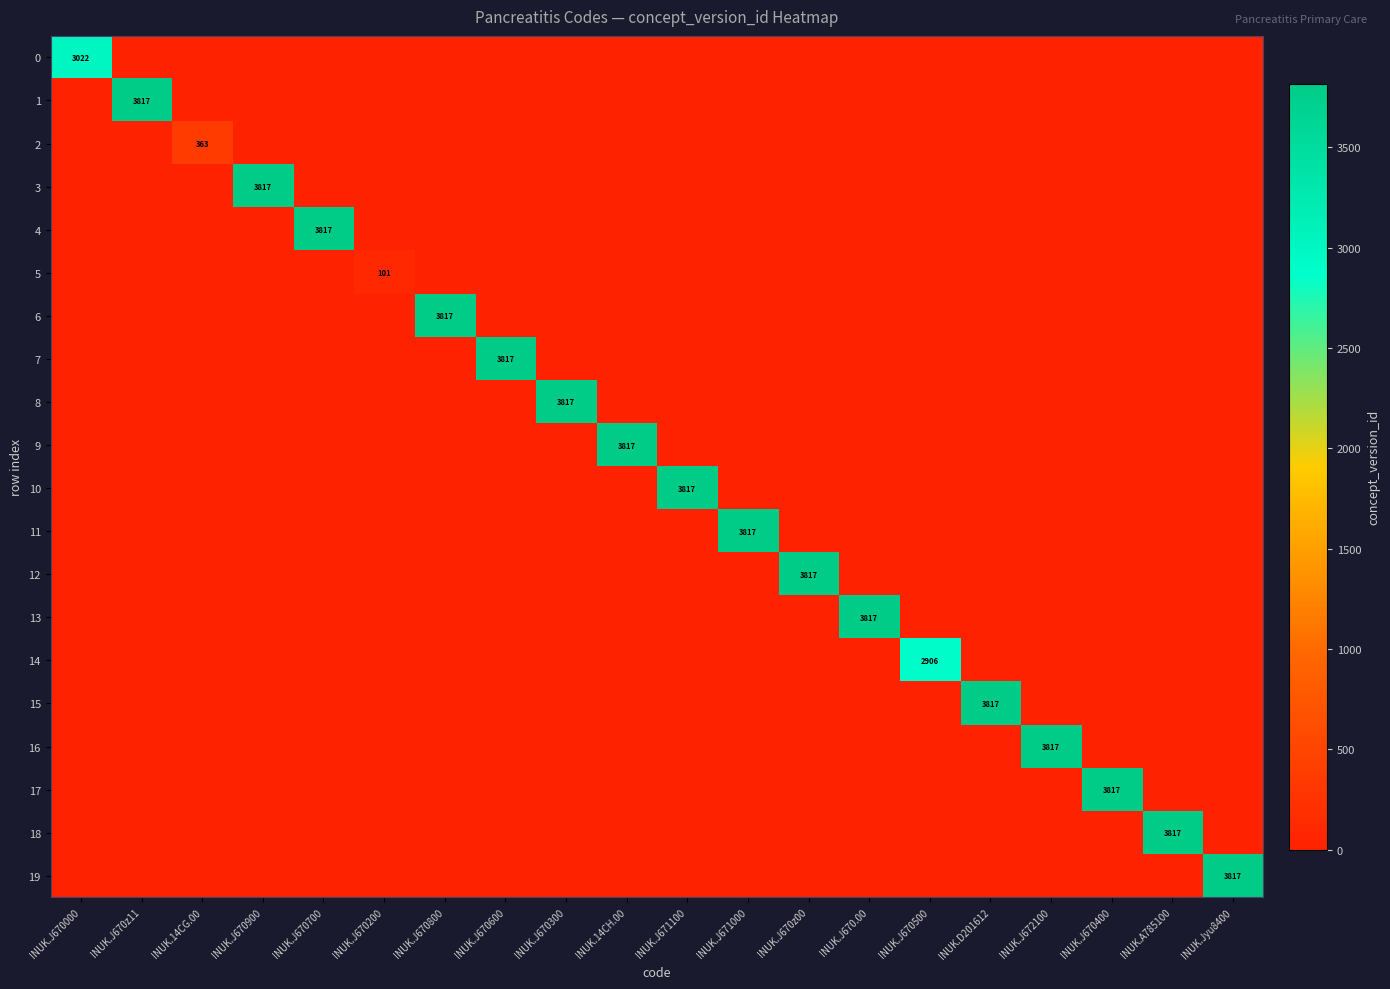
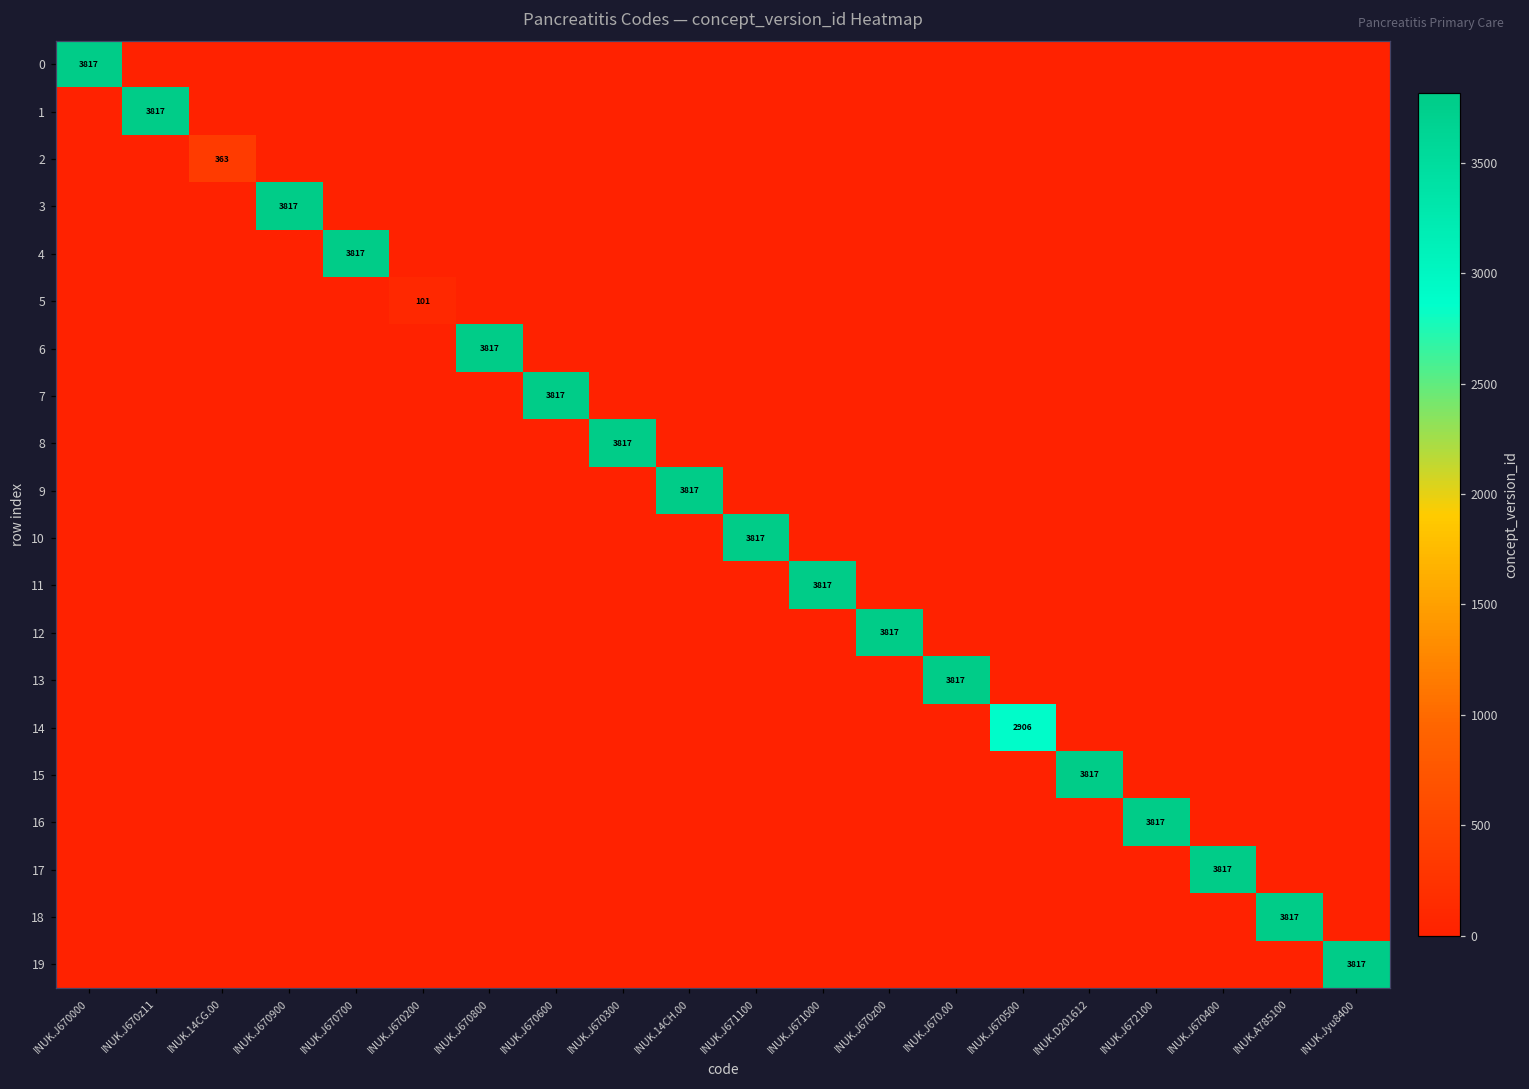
  {
    "0": {
-     "INUK.J670000": 3022
+     "INUK.J670000": 3817
    },
    "1": {
      "INUK.J670z11": 3817
    },
    "2": {
      "INUK.14CG.00": 363
    },
    "3": {
      "INUK.J670900": 3817
    },
    "4": {
      "INUK.J670700": 3817
    },
    "5": {
      "INUK.J670200": 101
    },
    "6": {
      "INUK.J670800": 3817
    },
    "7": {
      "INUK.J670600": 3817
    },
    "8": {
      "INUK.J670300": 3817
    },
    "9": {
      "INUK.14CH.00": 3817
    },
    "10": {
      "INUK.J671100": 3817
    },
    "11": {
      "INUK.J671000": 3817
    },
    "12": {
      "INUK.J670z00": 3817
    },
    "13": {
      "INUK.J670.00": 3817
    },
    "14": {
      "INUK.J670500": 2906
    },
    "15": {
      "INUK.D201612": 3817
    },
    "16": {
      "INUK.J672100": 3817
    },
    "17": {
      "INUK.J670400": 3817
    },
    "18": {
      "INUK.A785100": 3817
    },
    "19": {
      "INUK.Jyu8400": 3817
    }
  }
